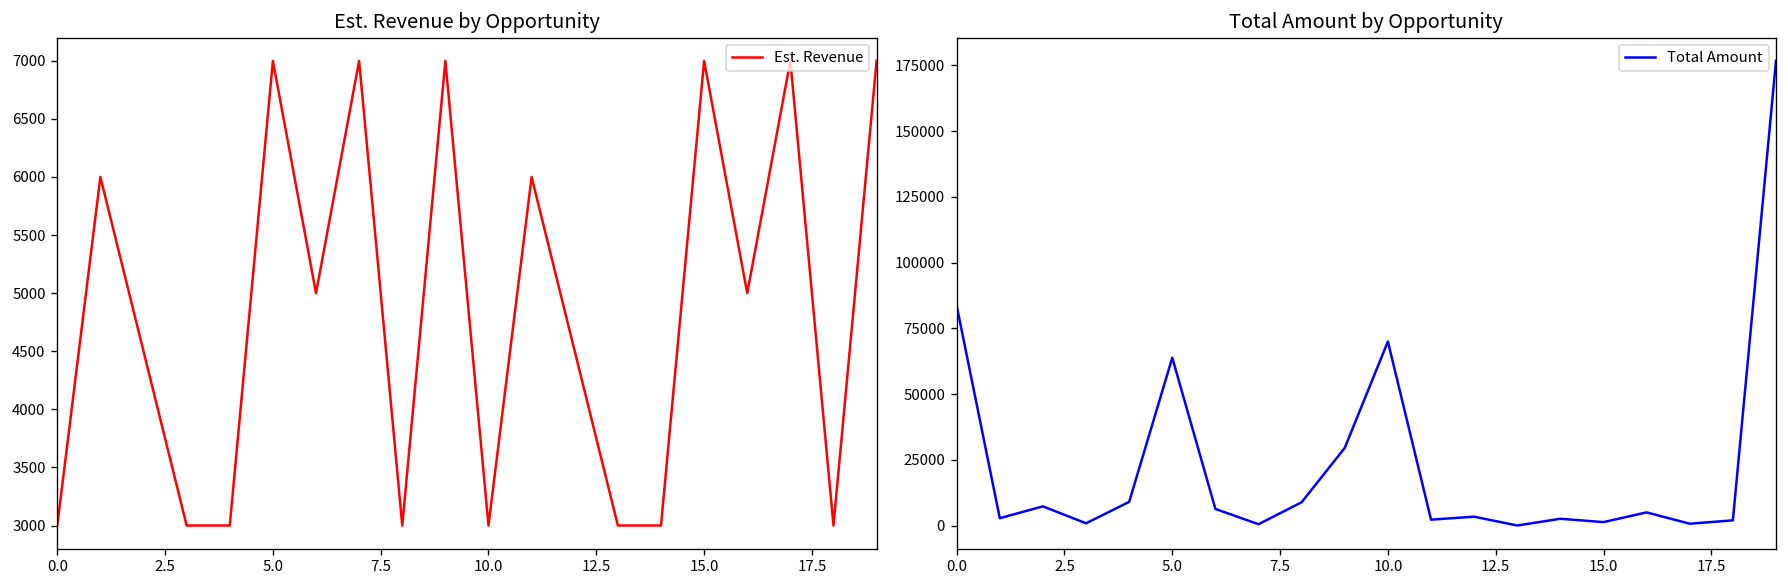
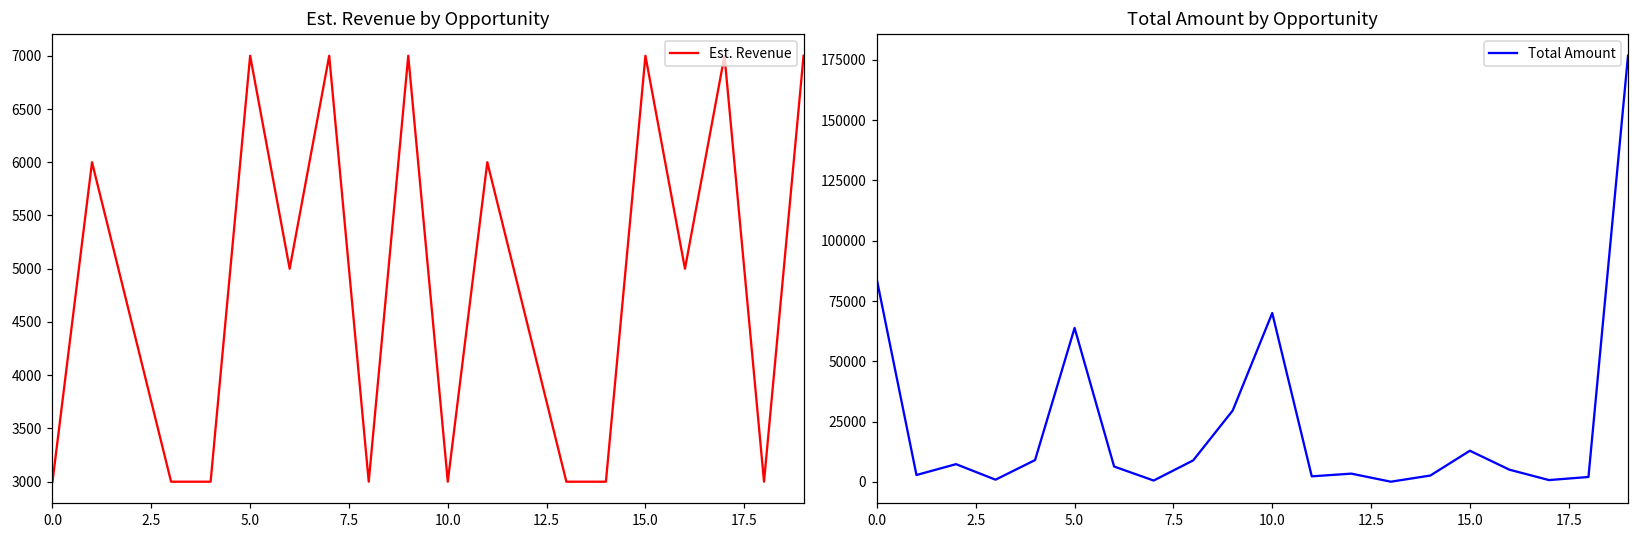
  {
    "Est. Revenue by Opportunity": {
      "0.0": 3000,
      "5.0": 7000,
      "10.0": 3000,
      "15.0": 7000
    },
    "Total Amount by Opportunity": {
      "0.0": 84000,
      "5.0": 64000,
      "10.0": 70000,
-     "15.0": 1000
+     "15.0": 13000
    }
  }
